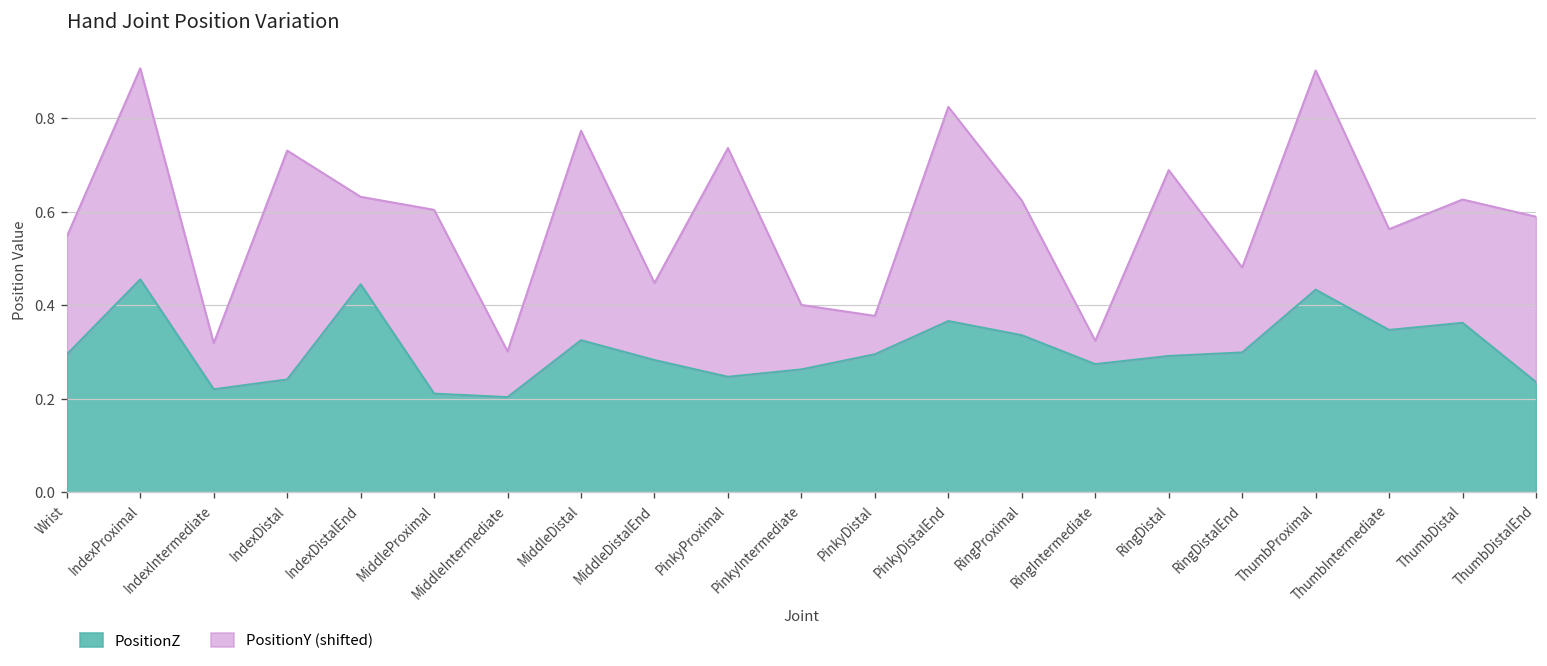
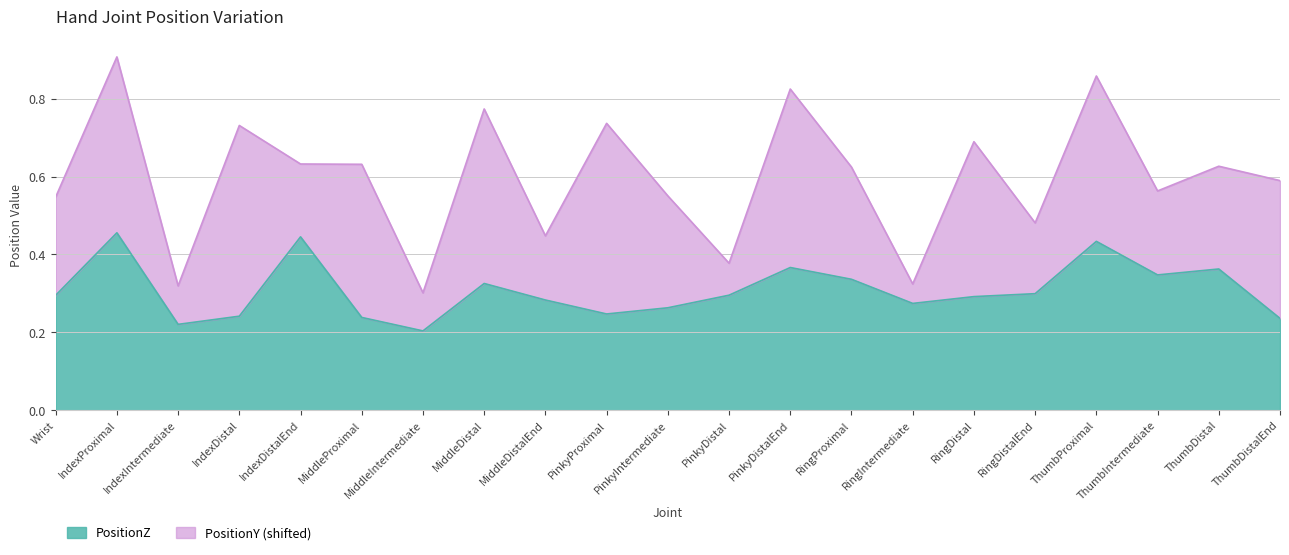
  {
    "PositionZ": {
      "Wrist": 0.30,
      "IndexProximal": 0.46,
      "IndexIntermediate": 0.22,
      "IndexDistal": 0.24,
      "IndexDistalEnd": 0.45,
-     "MiddleProximal": 0.21,
+     "MiddleProximal": 0.24,
      "MiddleIntermediate": 0.20,
      "MiddleDistal": 0.33,
      "MiddleDistalEnd": 0.28,
      "PinkyProximal": 0.25,
      "PinkyIntermediate": 0.26,
      "PinkyDistal": 0.30,
      "PinkyDistalEnd": 0.37,
      "RingProximal": 0.34,
      "RingIntermediate": 0.27,
      "RingDistal": 0.29,
      "RingDistalEnd": 0.30,
      "ThumbProximal": 0.43,
      "ThumbIntermediate": 0.35,
      "ThumbDistal": 0.36,
      "ThumbDistalEnd": 0.24
    },
    "PositionY (shifted)": {
      "Wrist": 0.25,
      "IndexProximal": 0.45,
      "IndexIntermediate": 0.10,
      "IndexDistal": 0.49,
      "IndexDistalEnd": 0.19,
      "MiddleProximal": 0.39,
      "MiddleIntermediate": 0.10,
      "MiddleDistal": 0.45,
      "MiddleDistalEnd": 0.16,
      "PinkyProximal": 0.49,
-     "PinkyIntermediate": 0.14,
+     "PinkyIntermediate": 0.29,
      "PinkyDistal": 0.08,
      "PinkyDistalEnd": 0.46,
      "RingProximal": 0.29,
      "RingIntermediate": 0.05,
      "RingDistal": 0.40,
      "RingDistalEnd": 0.18,
-     "ThumbProximal": 0.47,
+     "ThumbProximal": 0.42,
      "ThumbIntermediate": 0.22,
      "ThumbDistal": 0.26,
      "ThumbDistalEnd": 0.35
    }
  }
